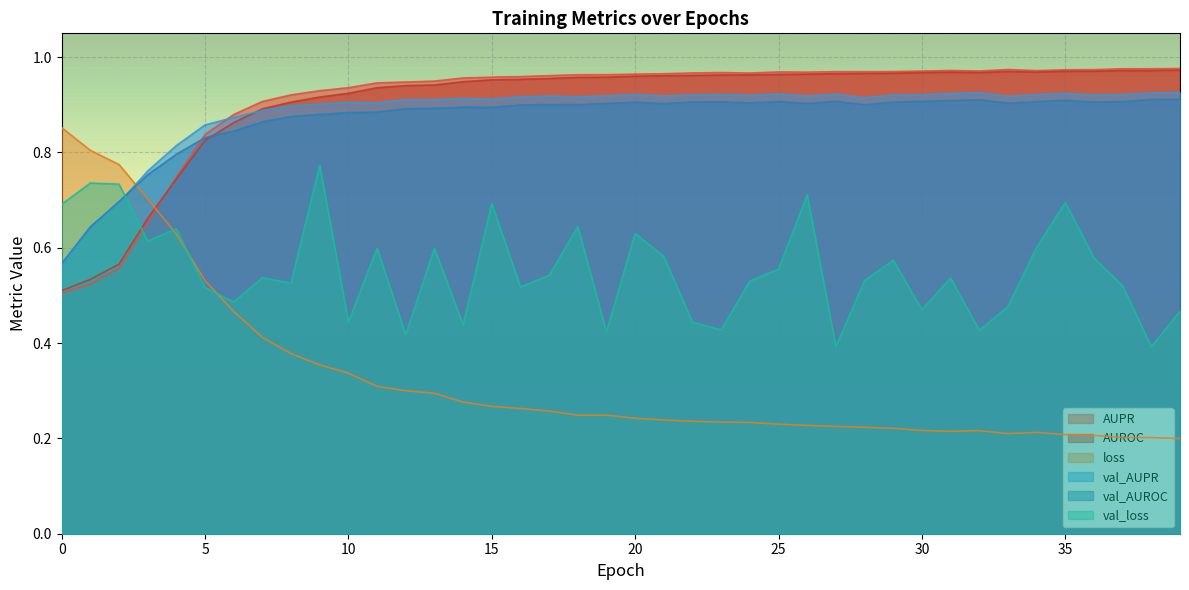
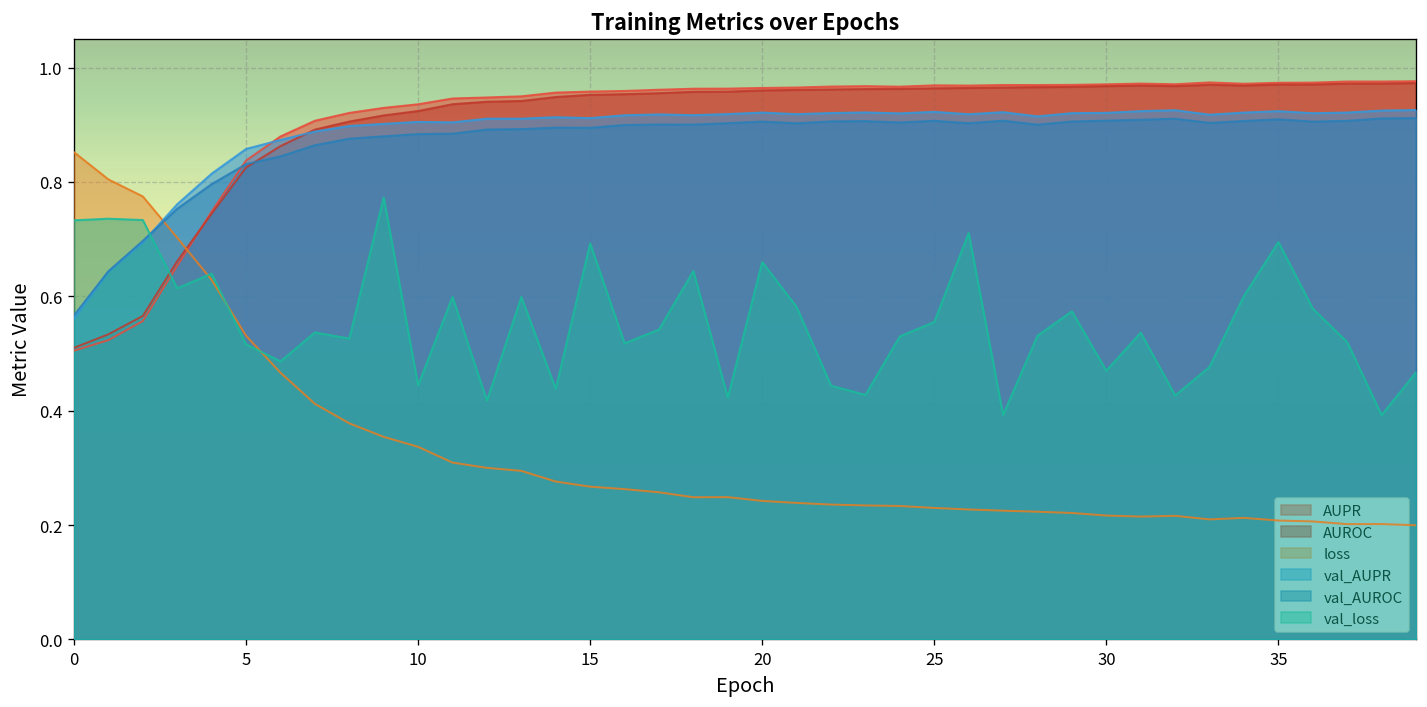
  {
    "val_loss": {
-     "0": 0.69,
+     "0": 0.73,
      "5": 0.52,
      "10": 0.44,
      "15": 0.69,
-     "20": 0.63,
+     "20": 0.66,
      "25": 0.56,
      "30": 0.47,
      "35": 0.70
    }
  }
